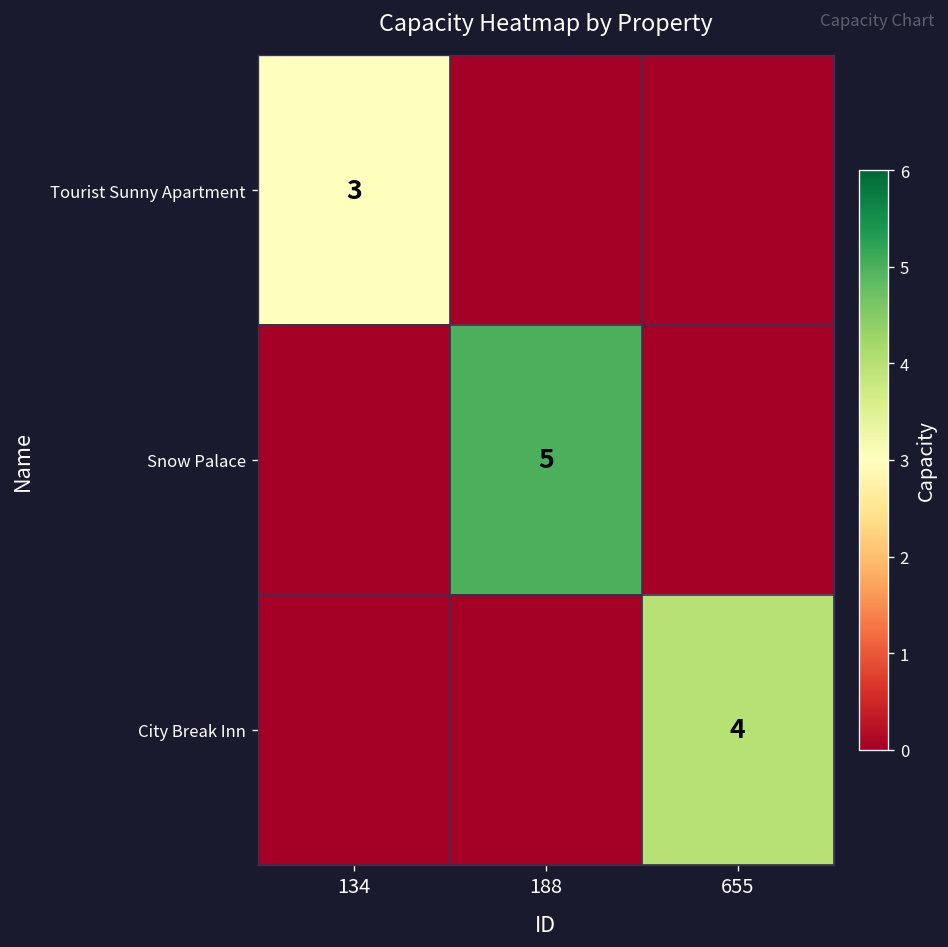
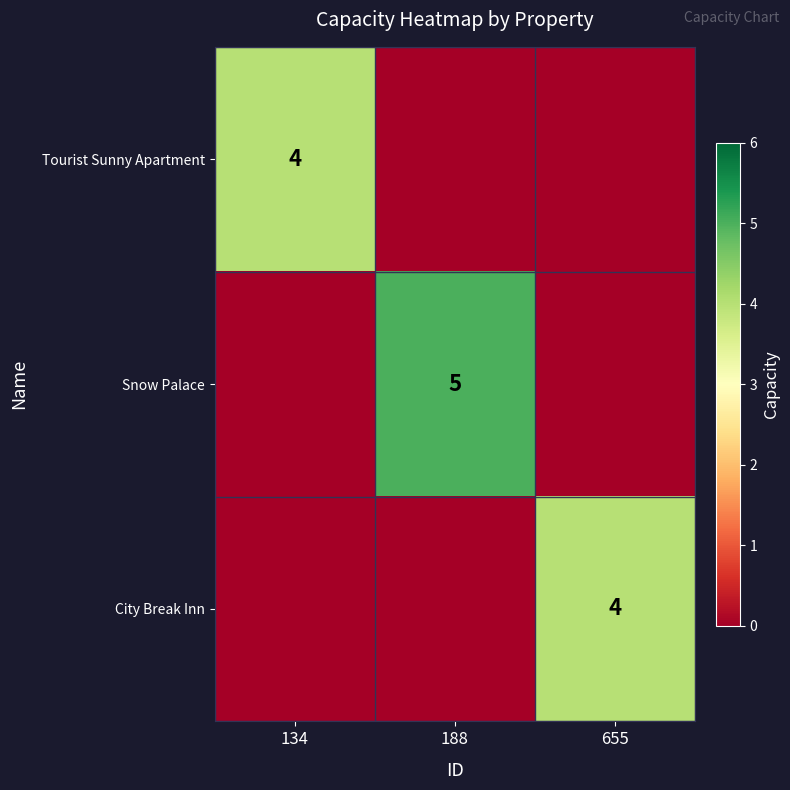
  {
    "Tourist Sunny Apartment": {
-     "134": 3
+     "134": 4
    },
    "Snow Palace": {
      "188": 5
    },
    "City Break Inn": {
      "655": 4
    }
  }
